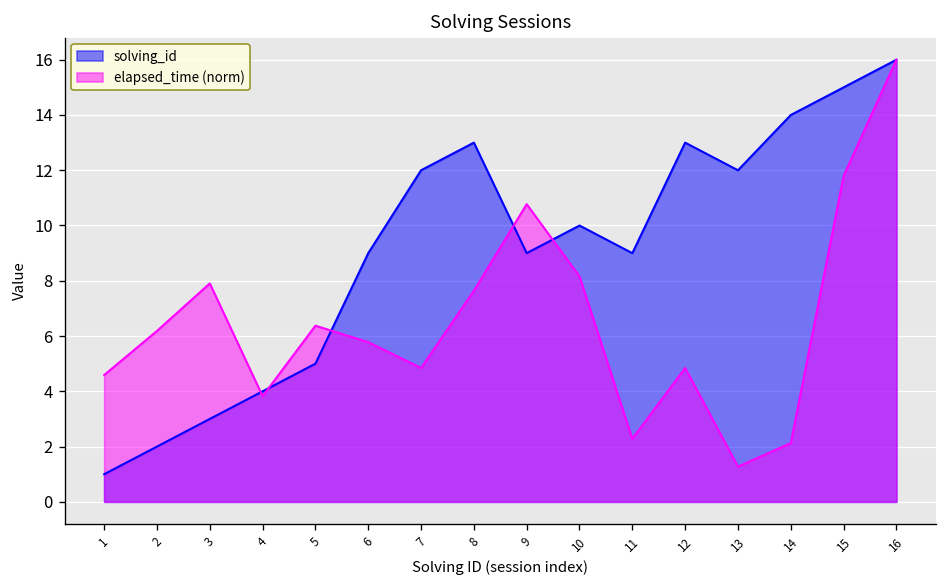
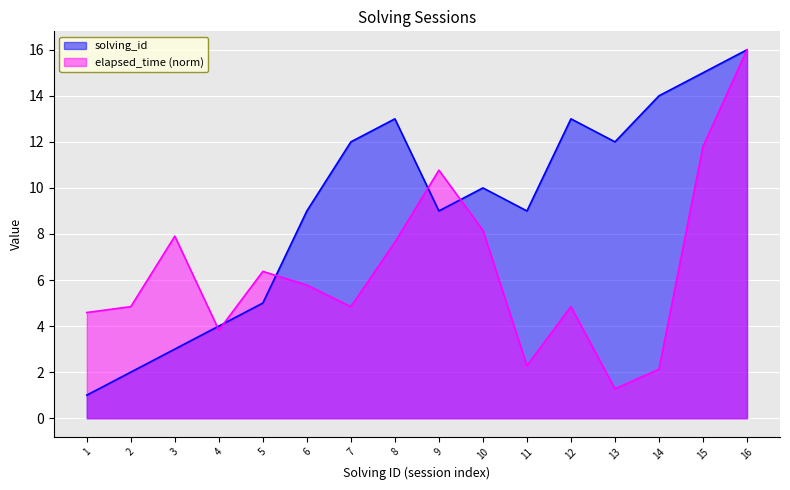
  {
    "solving_id": {
      "1": 1.0,
      "2": 2.0,
      "3": 3.0,
      "4": 4.0,
      "5": 5.0,
      "6": 9.0,
      "7": 12.0,
      "8": 13.0,
      "9": 9.0,
      "10": 10.0,
      "11": 9.0,
      "12": 13.0,
      "13": 12.0,
      "14": 14.0,
      "15": 15.0
    },
    "elapsed_time (norm)": {
      "1": 4.6,
-     "2": 6.2,
+     "2": 4.8,
      "3": 7.9,
      "4": 3.8,
      "5": 6.4,
      "6": 5.8,
      "7": 4.8,
      "8": 7.6,
      "9": 10.8,
      "10": 8.2,
      "11": 2.3,
      "12": 4.8,
      "13": 1.3,
      "14": 2.1,
      "15": 11.8
    }
  }
